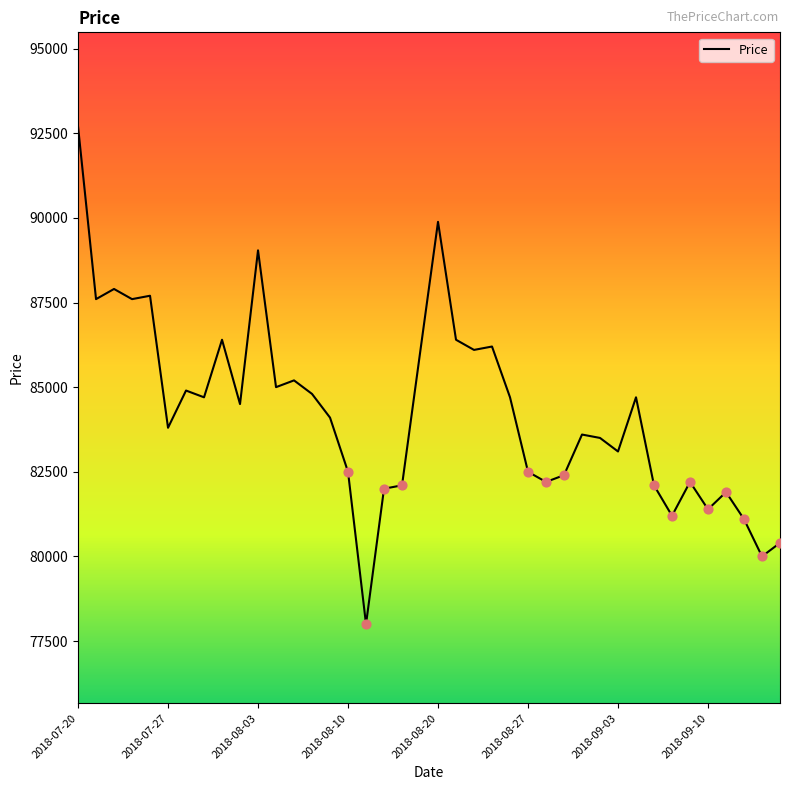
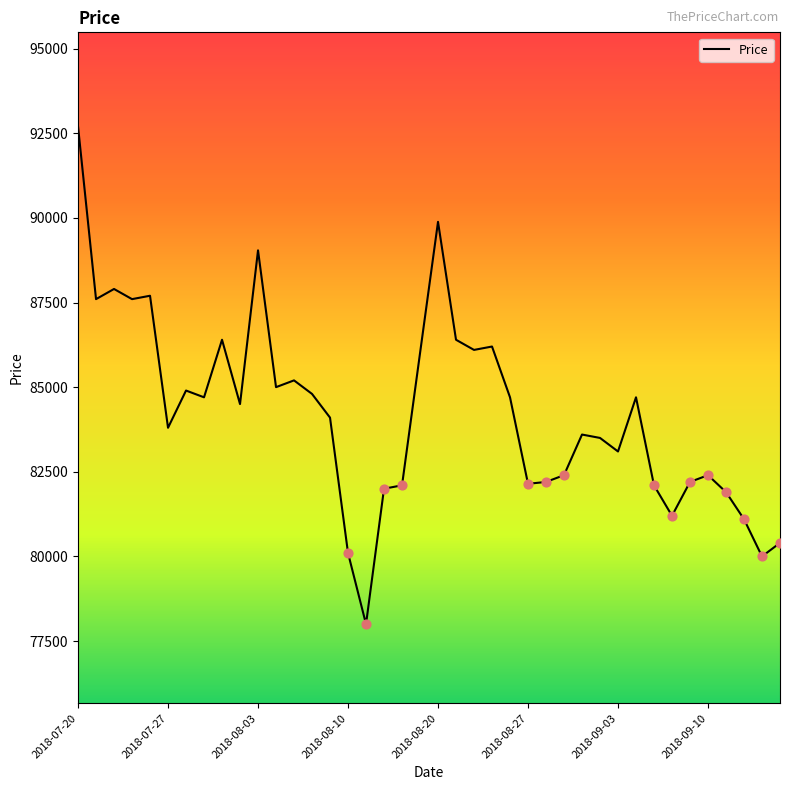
  {
    "Price": {
      "2018-07-20": 92700,
      "2018-07-27": 83800,
      "2018-08-03": 89000,
-     "2018-08-10": 82500,
+     "2018-08-10": 80100,
      "2018-08-20": 89900,
-     "2018-08-27": 82500,
+     "2018-08-27": 82100,
      "2018-09-03": 83100,
-     "2018-09-10": 81400
+     "2018-09-10": 82400
    }
  }
